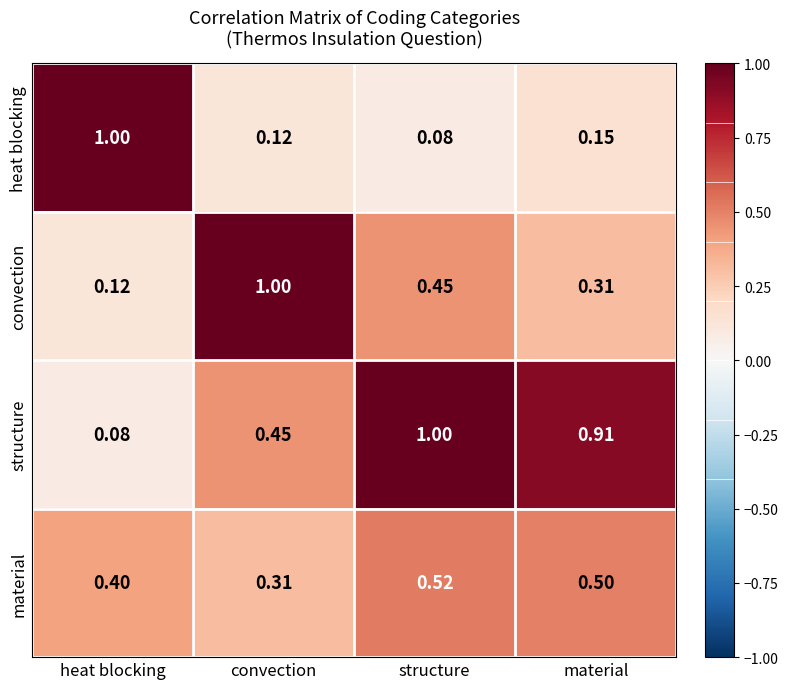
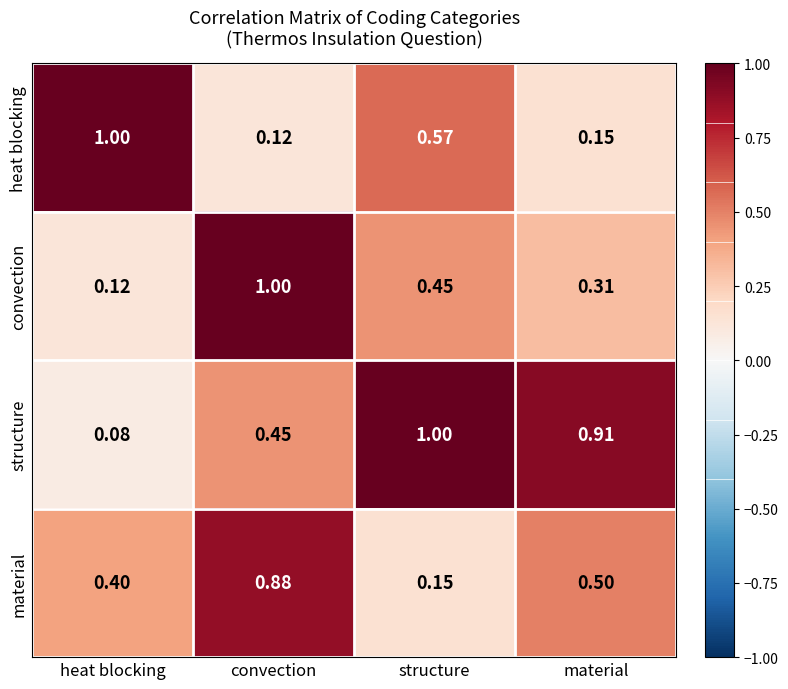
  {
    "heat blocking": {
      "heat blocking": 1.00,
      "convection": 0.12,
-     "structure": 0.08,
+     "structure": 0.57,
      "material": 0.15
    },
    "convection": {
      "heat blocking": 0.12,
      "convection": 1.00,
      "structure": 0.45,
      "material": 0.31
    },
    "structure": {
      "heat blocking": 0.08,
      "convection": 0.45,
      "structure": 1.00,
      "material": 0.91
    },
    "material": {
      "heat blocking": 0.40,
-     "convection": 0.31,
-     "structure": 0.52,
+     "convection": 0.88,
+     "structure": 0.15,
      "material": 0.50
    }
  }
